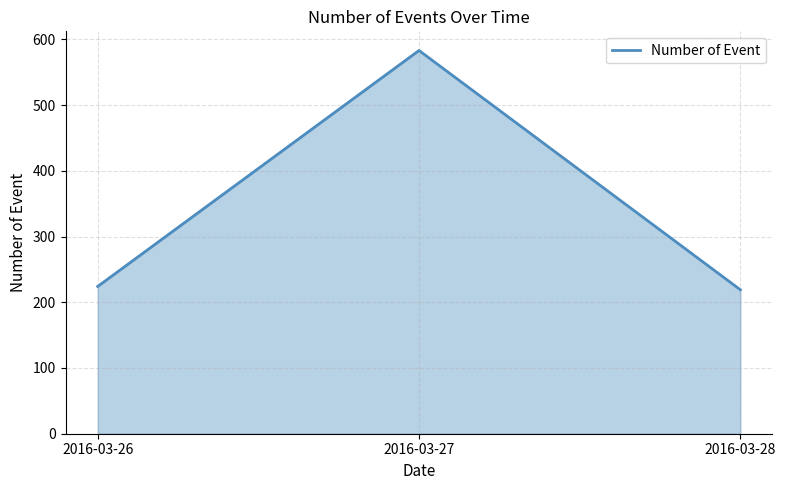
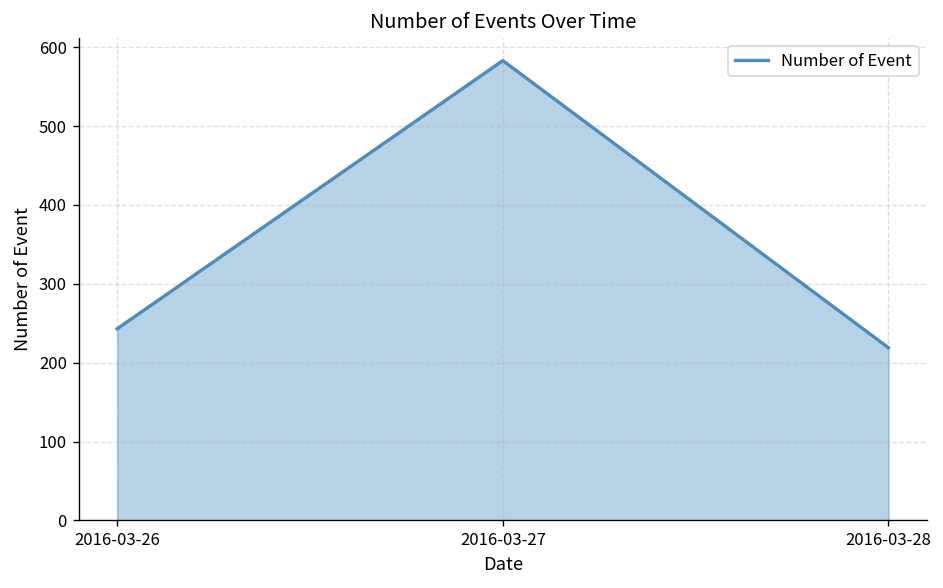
  {
-   "2016-03-26": 220,
+   "2016-03-26": 240,
    "2016-03-27": 580,
    "2016-03-28": 220
  }
